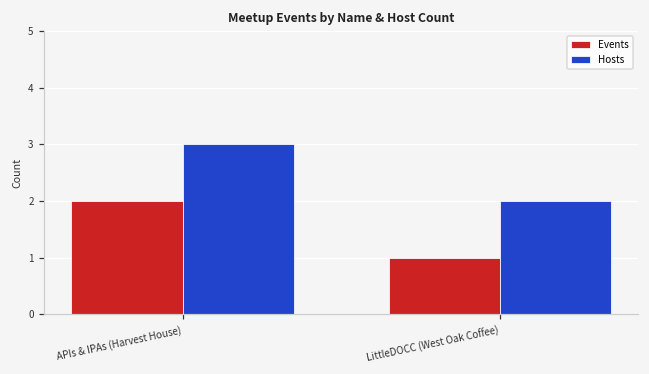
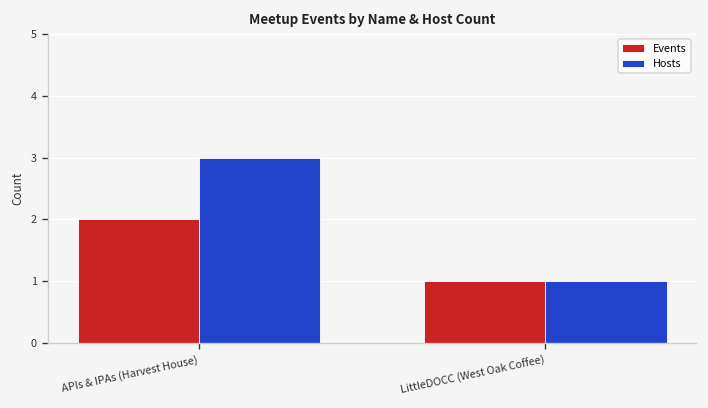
  {
    "Events": {
      "APIs & IPAs (Harvest House)": 2,
      "LittleDOCC (West Oak Coffee)": 1
    },
    "Hosts": {
      "APIs & IPAs (Harvest House)": 3,
-     "LittleDOCC (West Oak Coffee)": 2
+     "LittleDOCC (West Oak Coffee)": 1
    }
  }
